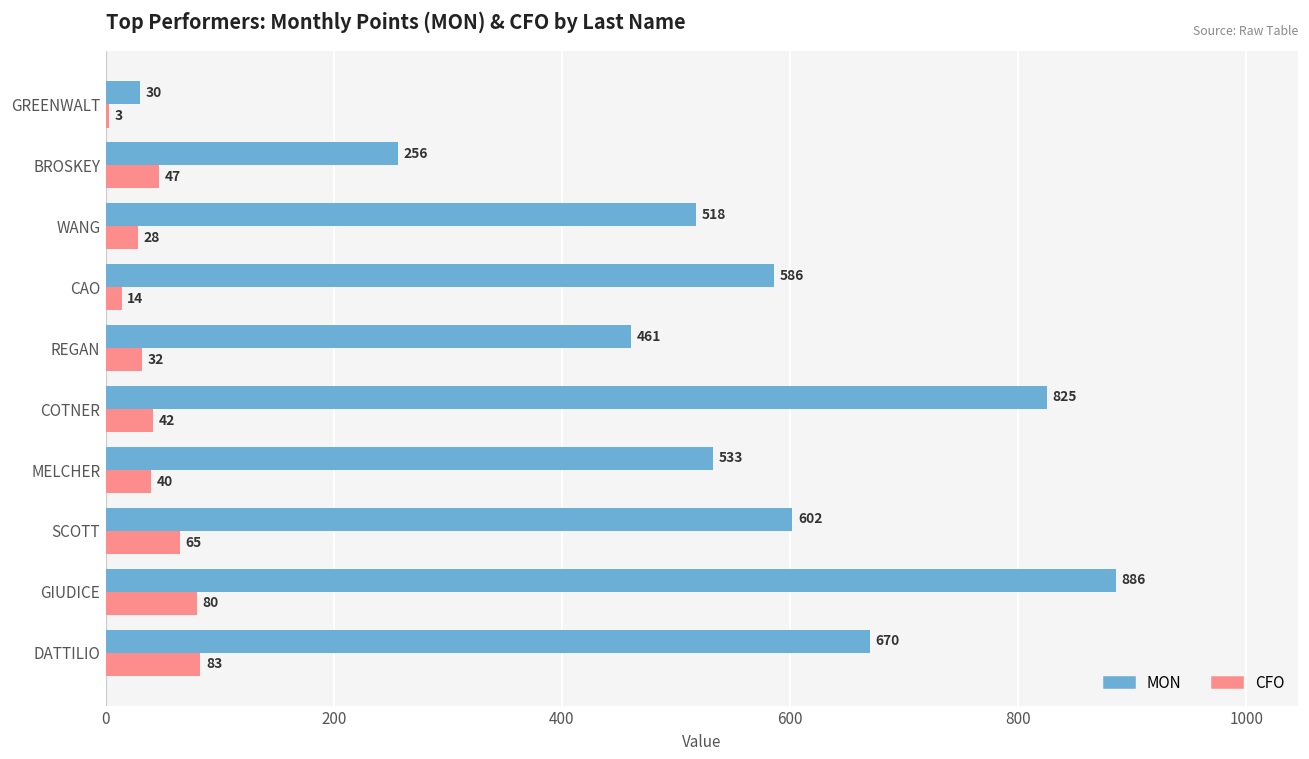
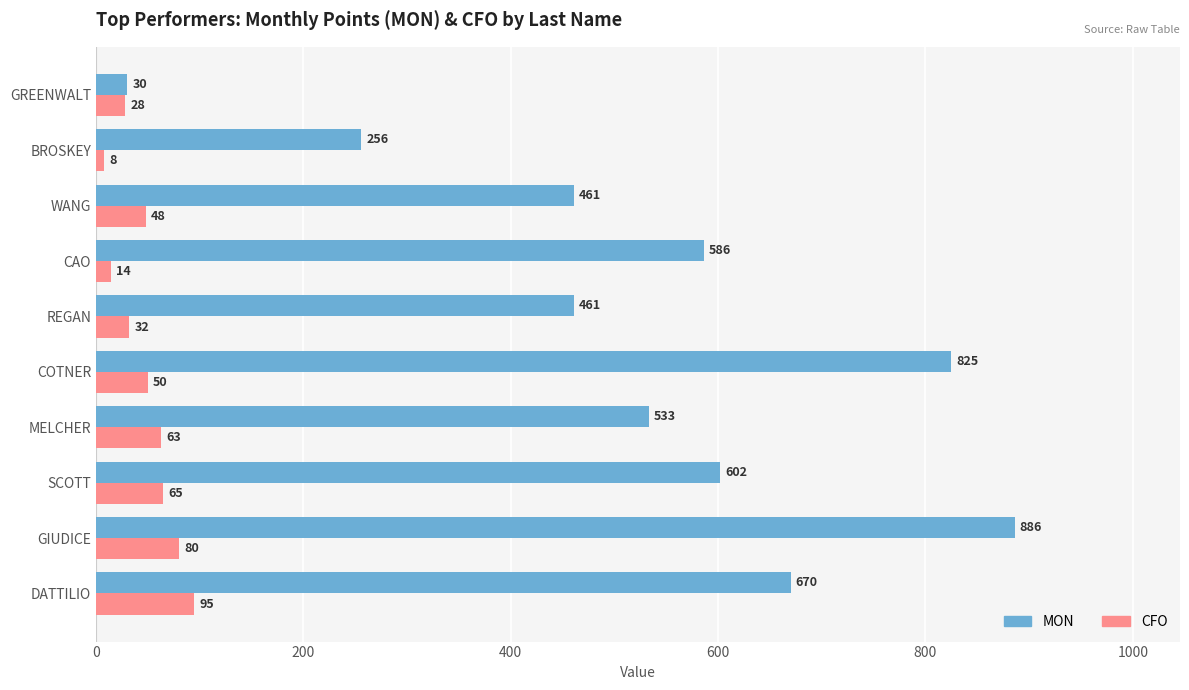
  {
    "MON": {
      "GREENWALT": 30,
      "BROSKEY": 256,
-     "WANG": 518,
+     "WANG": 461,
      "CAO": 586,
      "REGAN": 461,
      "COTNER": 825,
      "MELCHER": 533,
      "SCOTT": 602,
      "GIUDICE": 886,
      "DATTILIO": 670
    },
    "CFO": {
-     "GREENWALT": 3,
-     "BROSKEY": 47,
-     "WANG": 28,
+     "GREENWALT": 28,
+     "BROSKEY": 8,
+     "WANG": 48,
      "CAO": 14,
      "REGAN": 32,
-     "COTNER": 42,
-     "MELCHER": 40,
+     "COTNER": 50,
+     "MELCHER": 63,
      "SCOTT": 65,
      "GIUDICE": 80,
-     "DATTILIO": 83
+     "DATTILIO": 95
    }
  }
